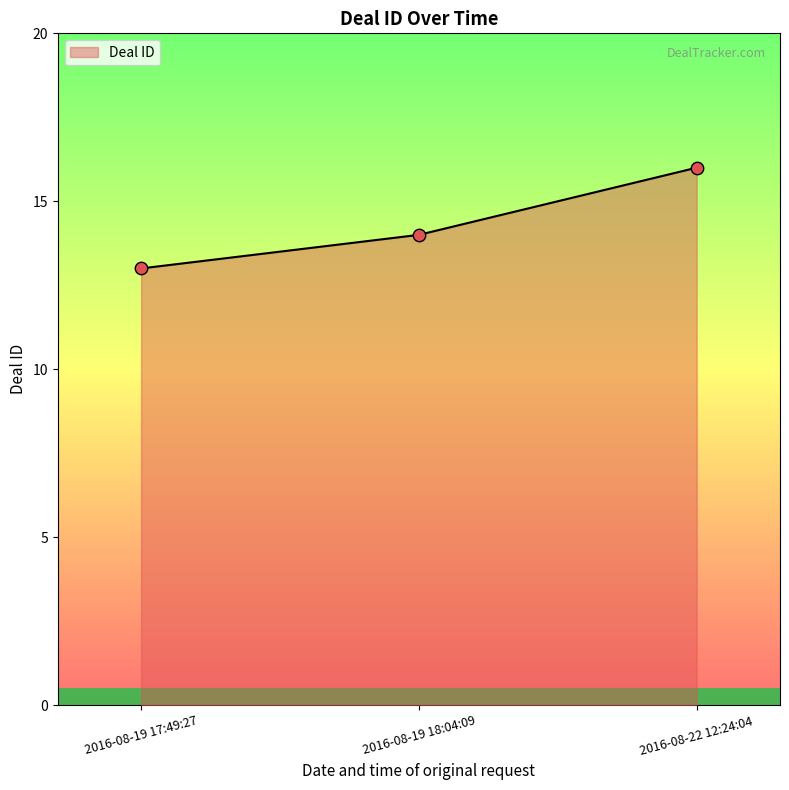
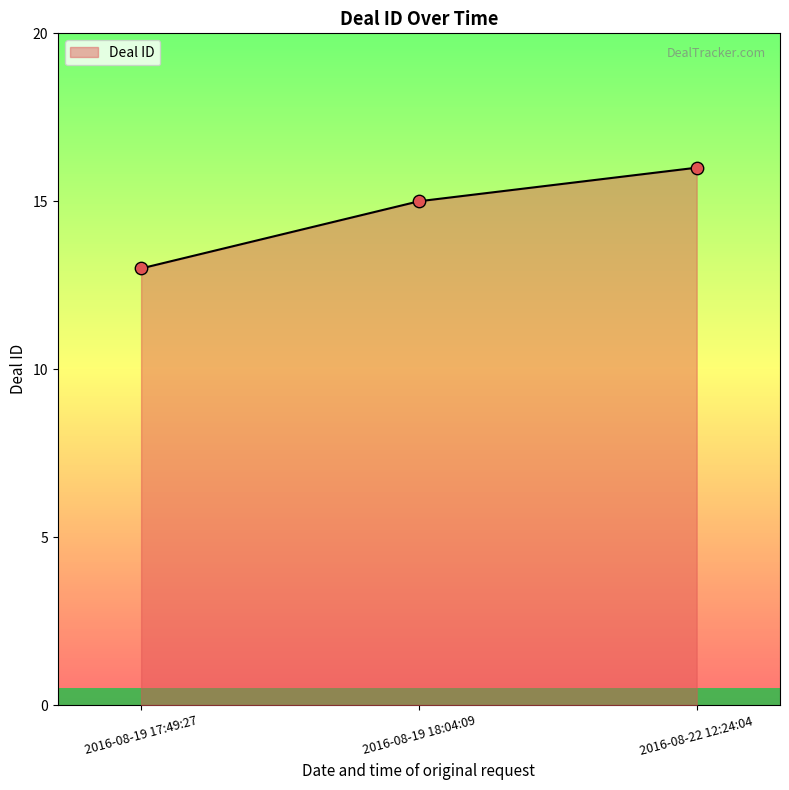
  {
    "2016-08-19 17:49:27": 13,
-   "2016-08-19 18:04:09": 14,
+   "2016-08-19 18:04:09": 15,
    "2016-08-22 12:24:04": 16
  }
